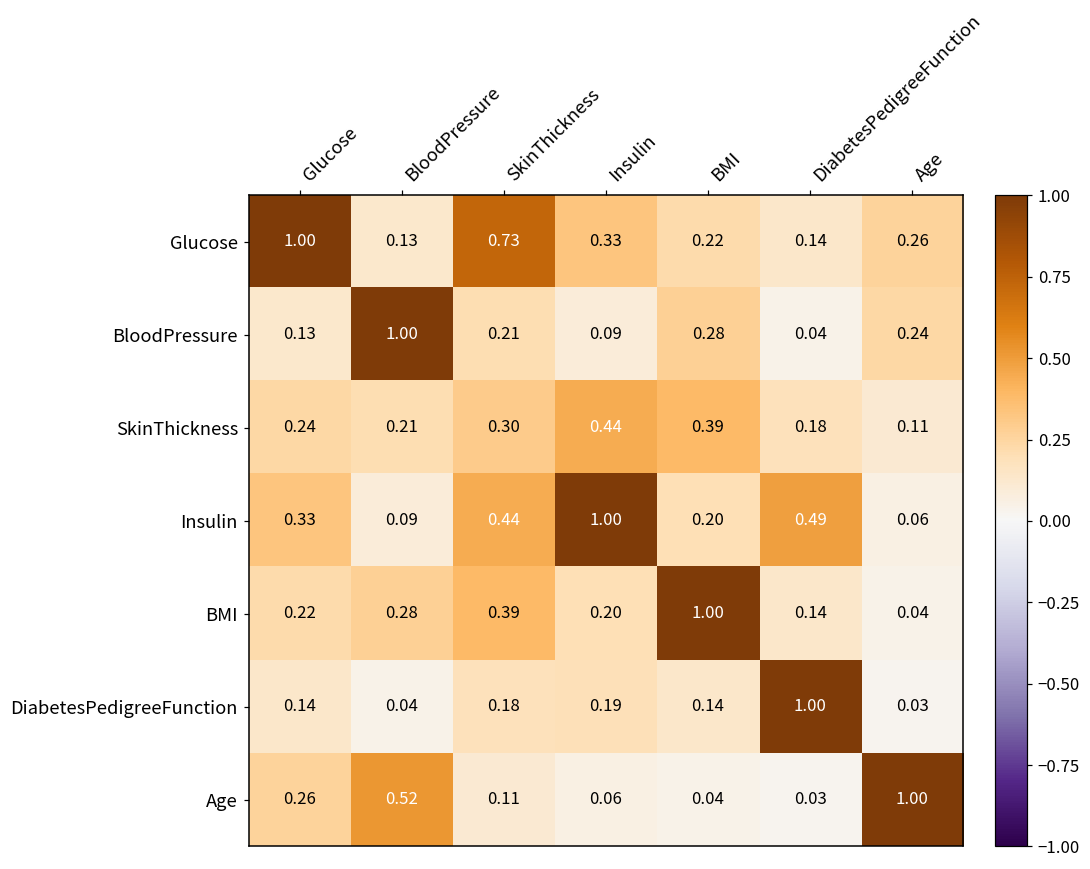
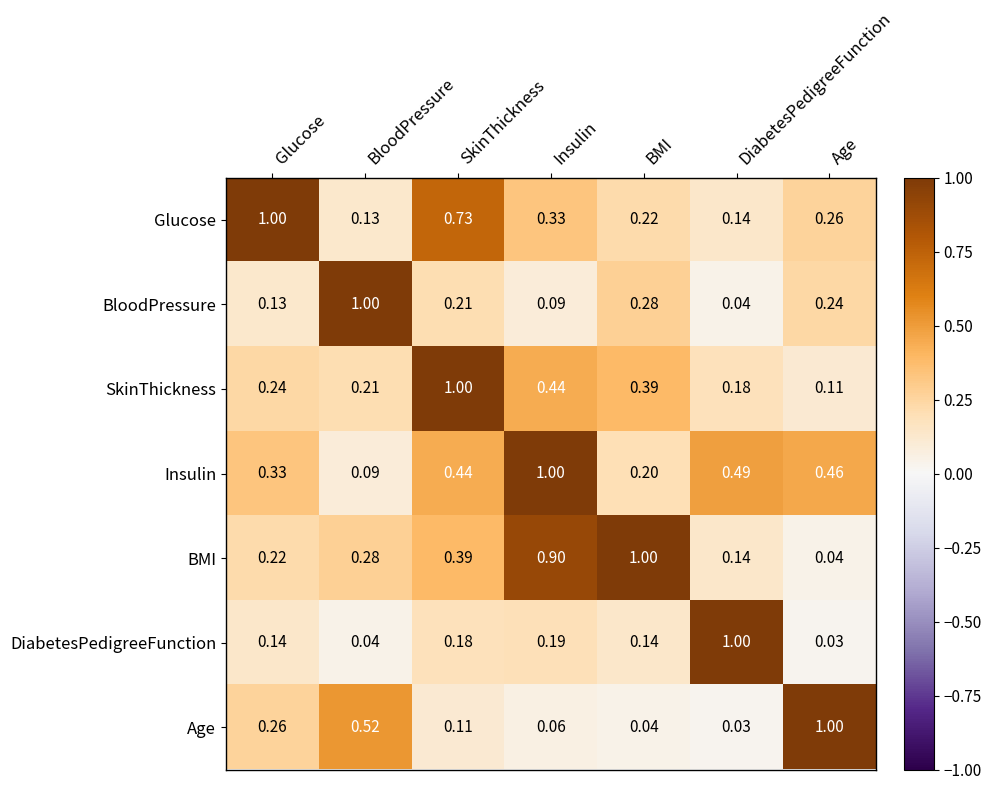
  {
    "Glucose": {
      "Glucose": 1.00,
      "BloodPressure": 0.13,
      "SkinThickness": 0.73,
      "Insulin": 0.33,
      "BMI": 0.22,
      "DiabetesPedigreeFunction": 0.14,
      "Age": 0.26
    },
    "BloodPressure": {
      "Glucose": 0.13,
      "BloodPressure": 1.00,
      "SkinThickness": 0.21,
      "Insulin": 0.09,
      "BMI": 0.28,
      "DiabetesPedigreeFunction": 0.04,
      "Age": 0.24
    },
    "SkinThickness": {
      "Glucose": 0.24,
      "BloodPressure": 0.21,
-     "SkinThickness": 0.30,
+     "SkinThickness": 1.00,
      "Insulin": 0.44,
      "BMI": 0.39,
      "DiabetesPedigreeFunction": 0.18,
      "Age": 0.11
    },
    "Insulin": {
      "Glucose": 0.33,
      "BloodPressure": 0.09,
      "SkinThickness": 0.44,
      "Insulin": 1.00,
      "BMI": 0.20,
      "DiabetesPedigreeFunction": 0.49,
-     "Age": 0.06
+     "Age": 0.46
    },
    "BMI": {
      "Glucose": 0.22,
      "BloodPressure": 0.28,
      "SkinThickness": 0.39,
-     "Insulin": 0.20,
+     "Insulin": 0.90,
      "BMI": 1.00,
      "DiabetesPedigreeFunction": 0.14,
      "Age": 0.04
    },
    "DiabetesPedigreeFunction": {
      "Glucose": 0.14,
      "BloodPressure": 0.04,
      "SkinThickness": 0.18,
      "Insulin": 0.19,
      "BMI": 0.14,
      "DiabetesPedigreeFunction": 1.00,
      "Age": 0.03
    },
    "Age": {
      "Glucose": 0.26,
      "BloodPressure": 0.52,
      "SkinThickness": 0.11,
      "Insulin": 0.06,
      "BMI": 0.04,
      "DiabetesPedigreeFunction": 0.03,
      "Age": 1.00
    }
  }
